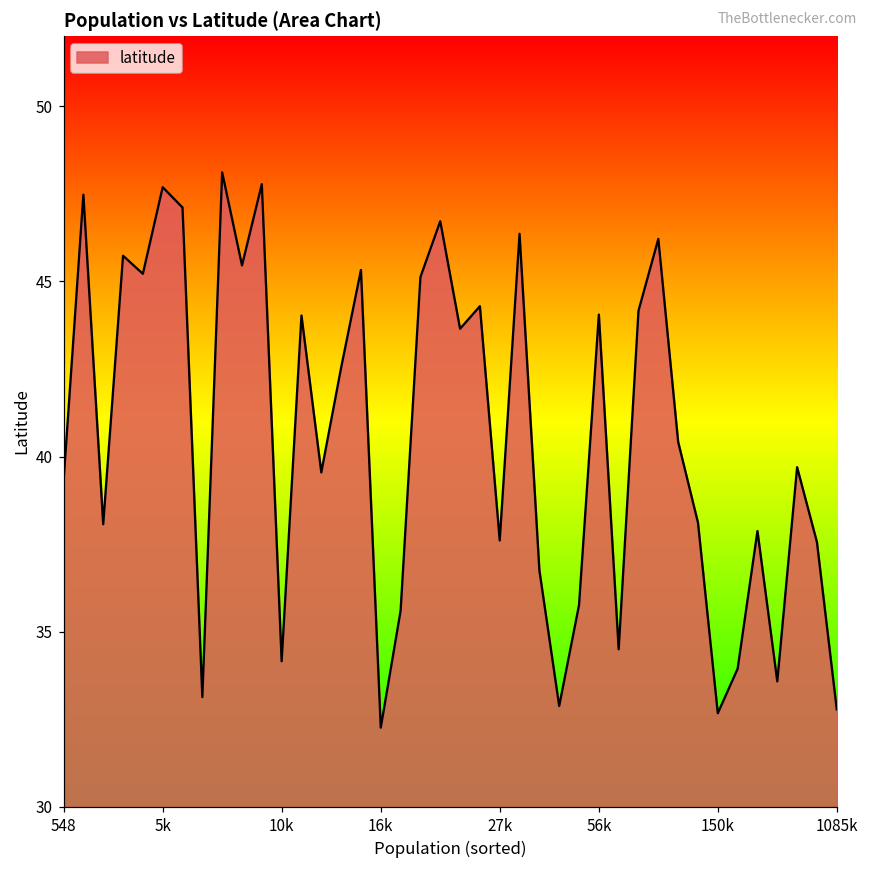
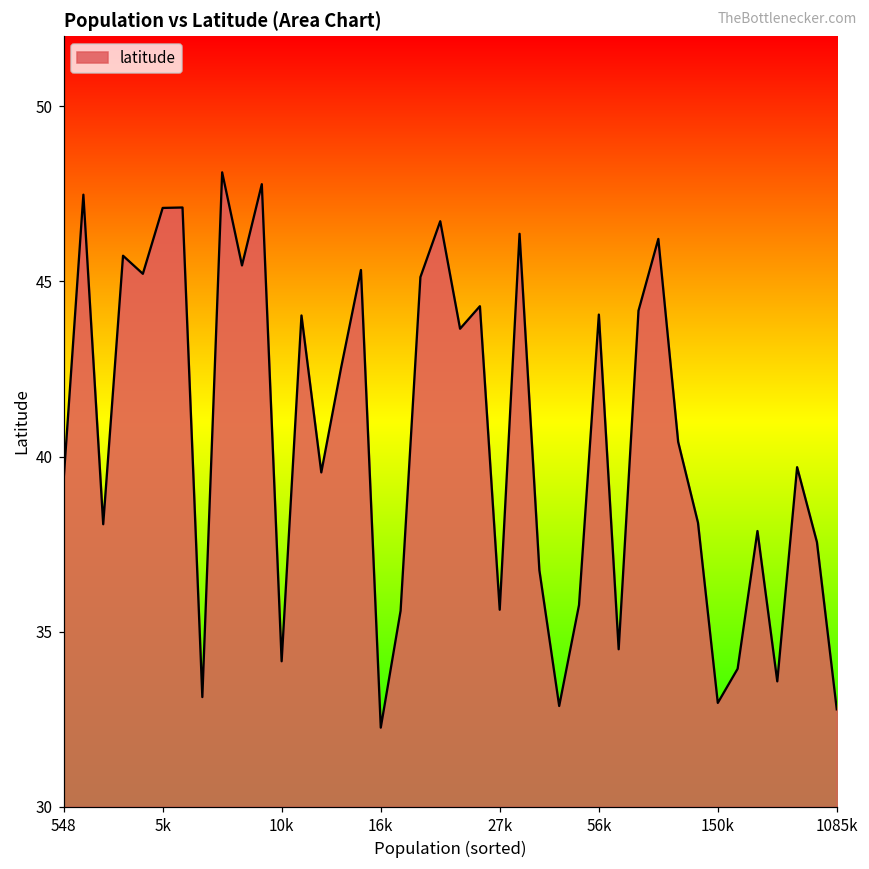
  {
    "548": 39.3,
-   "5k": 47.7,
+   "5k": 47.1,
    "10k": 34.2,
    "16k": 32.3,
-   "27k": 37.6,
+   "27k": 35.6,
    "56k": 44.1,
-   "150k": 32.7,
+   "150k": 33.0,
    "1085k": 32.8
  }
